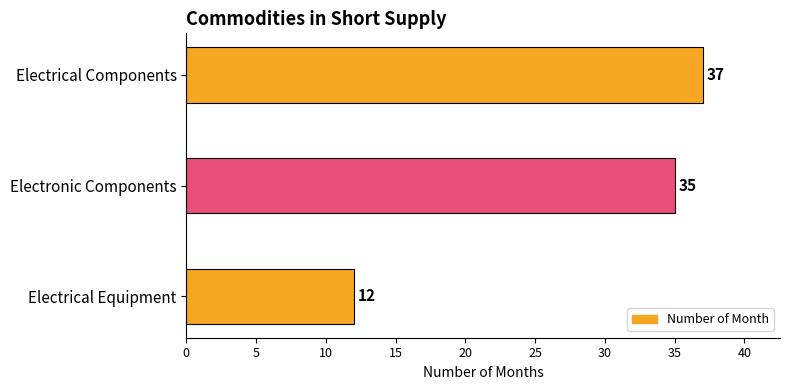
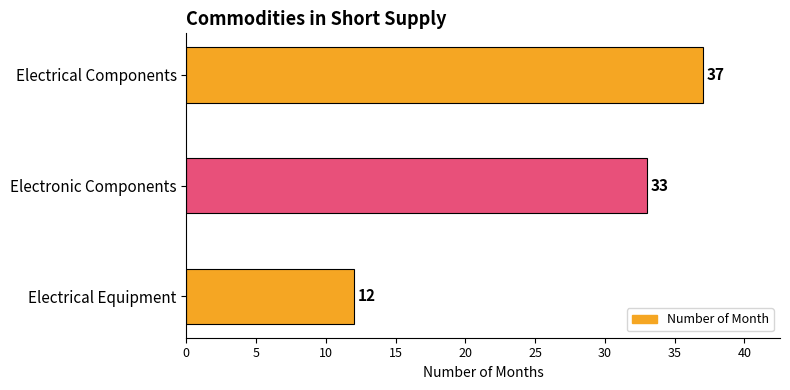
  {
    "Electrical Components": 37,
-   "Electronic Components": 35,
+   "Electronic Components": 33,
    "Electrical Equipment": 12
  }
